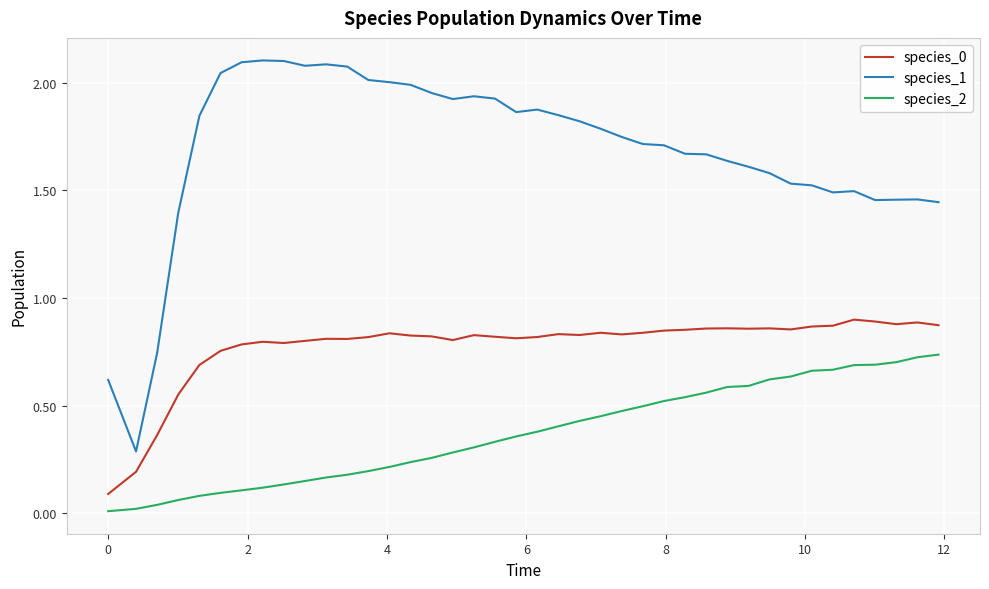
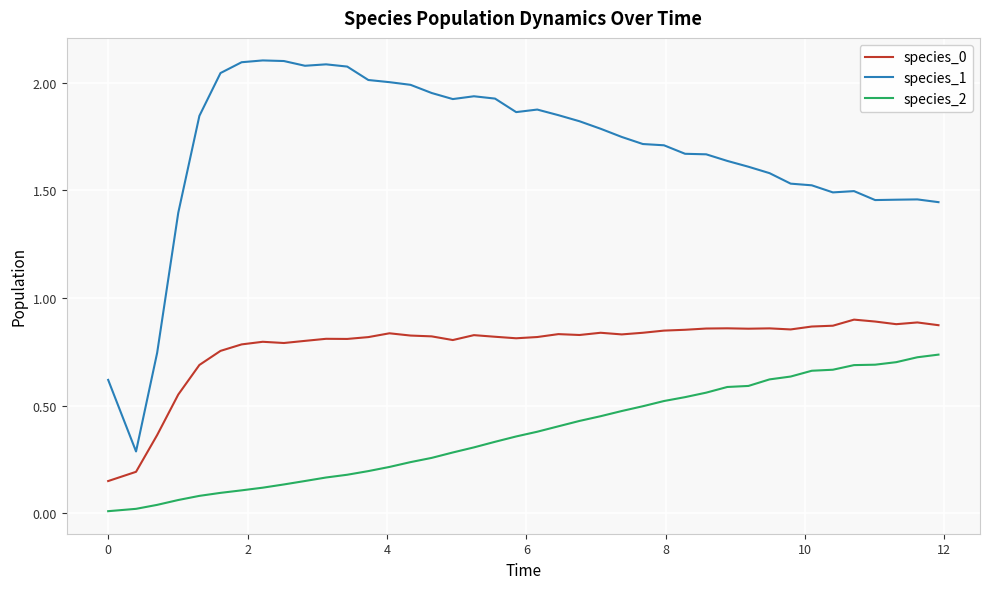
  {
    "species_0": {
-     "0": 0.09
+     "0": 0.15
    },
    "species_1": {
      "0": 0.62
    },
    "species_2": {
      "0": 0.01
    }
  }
